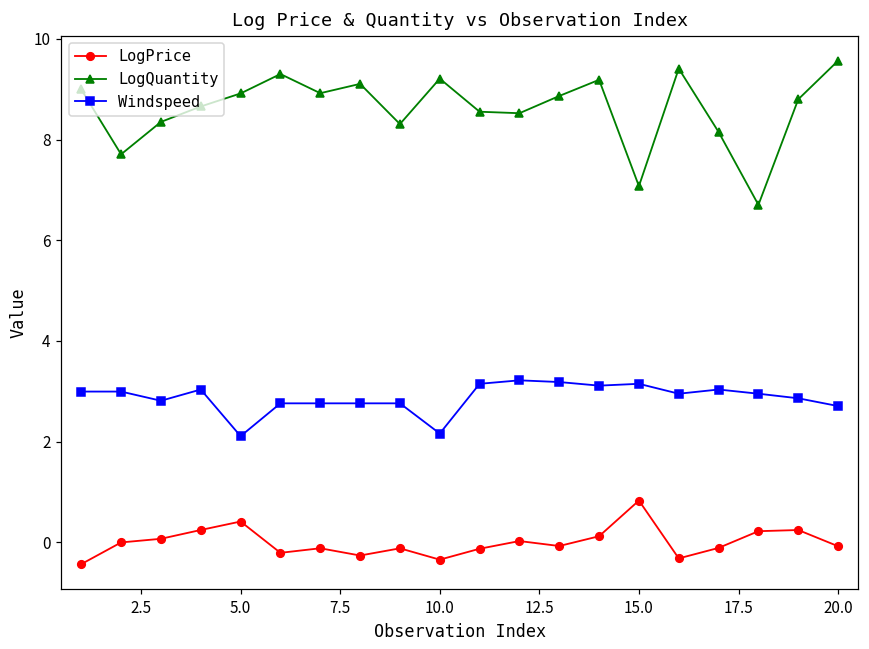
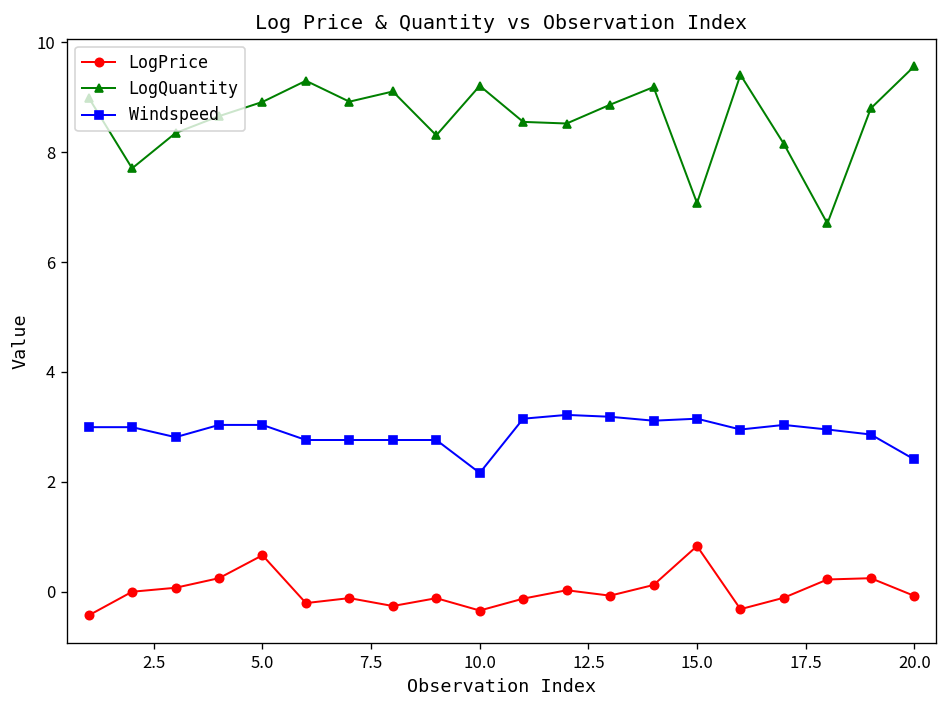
  {
    "LogPrice": {
-     "5.0": 0.4,
+     "5.0": 0.7,
      "10.0": -0.3,
      "15.0": 0.8,
      "20.0": -0.1
    },
    "LogQuantity": {
      "5.0": 8.9,
      "10.0": 9.2,
      "15.0": 7.1,
      "20.0": 9.6
    },
    "Windspeed": {
-     "5.0": 2.1,
+     "5.0": 3.0,
      "10.0": 2.2,
      "15.0": 3.1,
-     "20.0": 2.7
+     "20.0": 2.4
    }
  }
